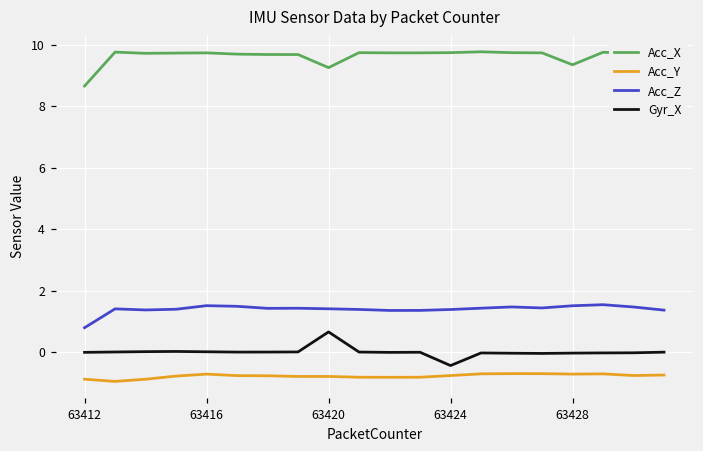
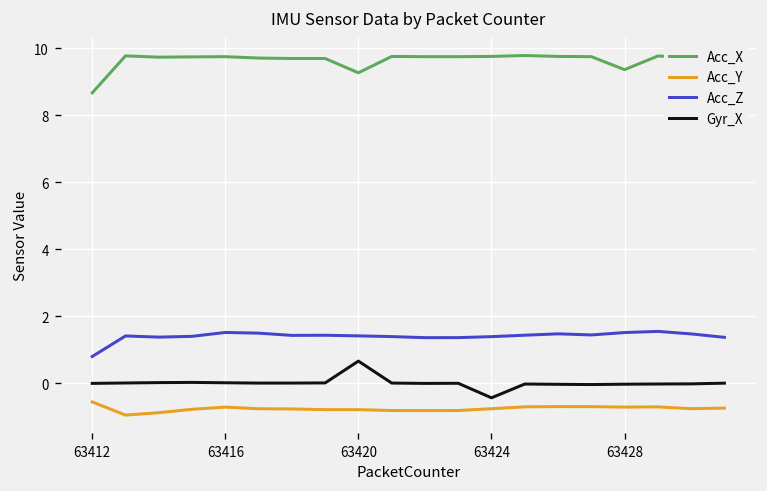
  {
    "Acc_X": {
      "63412": 8.7,
      "63416": 9.7,
      "63420": 9.3,
      "63424": 9.7,
      "63428": 9.4
    },
    "Acc_Y": {
-     "63412": -0.9,
+     "63412": -0.6,
      "63416": -0.7,
      "63420": -0.8,
      "63424": -0.8,
      "63428": -0.7
    },
    "Acc_Z": {
      "63412": 0.8,
      "63416": 1.5,
      "63420": 1.4,
      "63424": 1.4,
      "63428": 1.5
    },
    "Gyr_X": {
      "63412": 0.0,
      "63416": 0.0,
      "63420": 0.7,
      "63424": -0.4,
      "63428": 0.0
    }
  }
